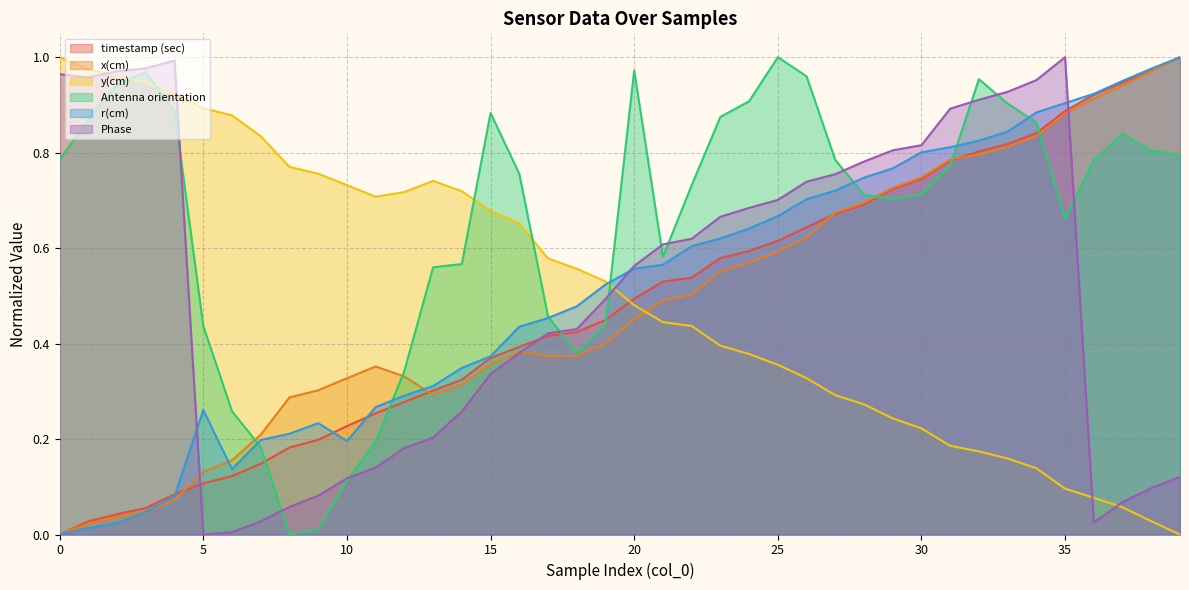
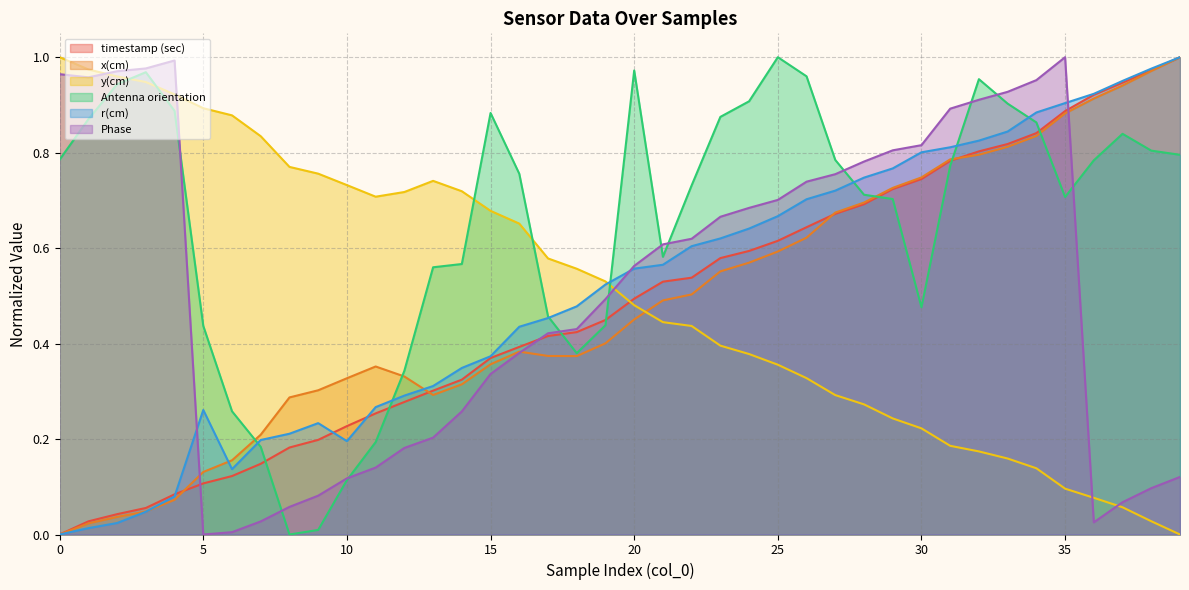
  {
    "Antenna orientation": {
      "0": 0.79,
      "5": 0.44,
      "15": 0.88,
      "20": 0.97,
      "25": 1.00,
-     "30": 0.71,
-     "35": 0.66
+     "30": 0.48,
+     "35": 0.71
    },
    "r(cm)": {
      "5": 0.26,
      "10": 0.20,
      "20": 0.56,
      "25": 0.67,
      "30": 0.80,
      "35": 0.90
    },
    "Phase": {
      "0": 0.96,
      "5": 0.00,
      "15": 0.34,
      "20": 0.56,
      "25": 0.70,
      "30": 0.82,
      "35": 1.00
    }
  }
